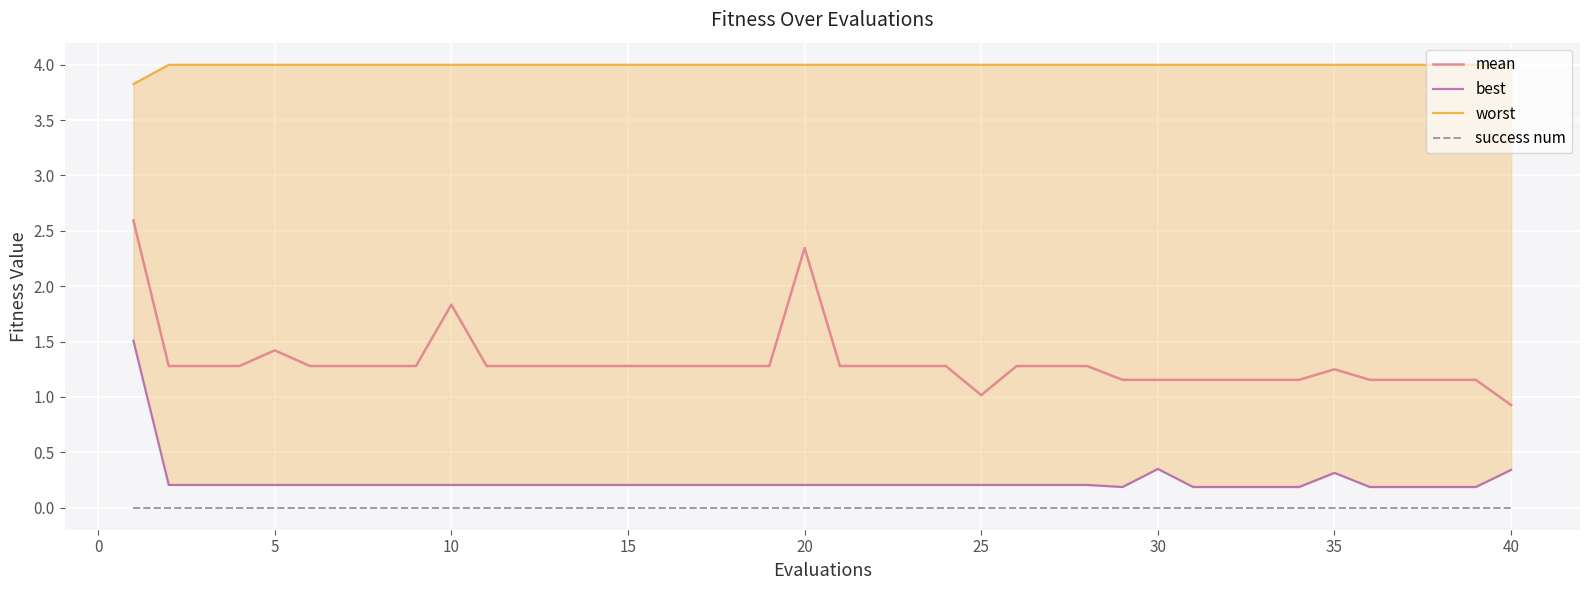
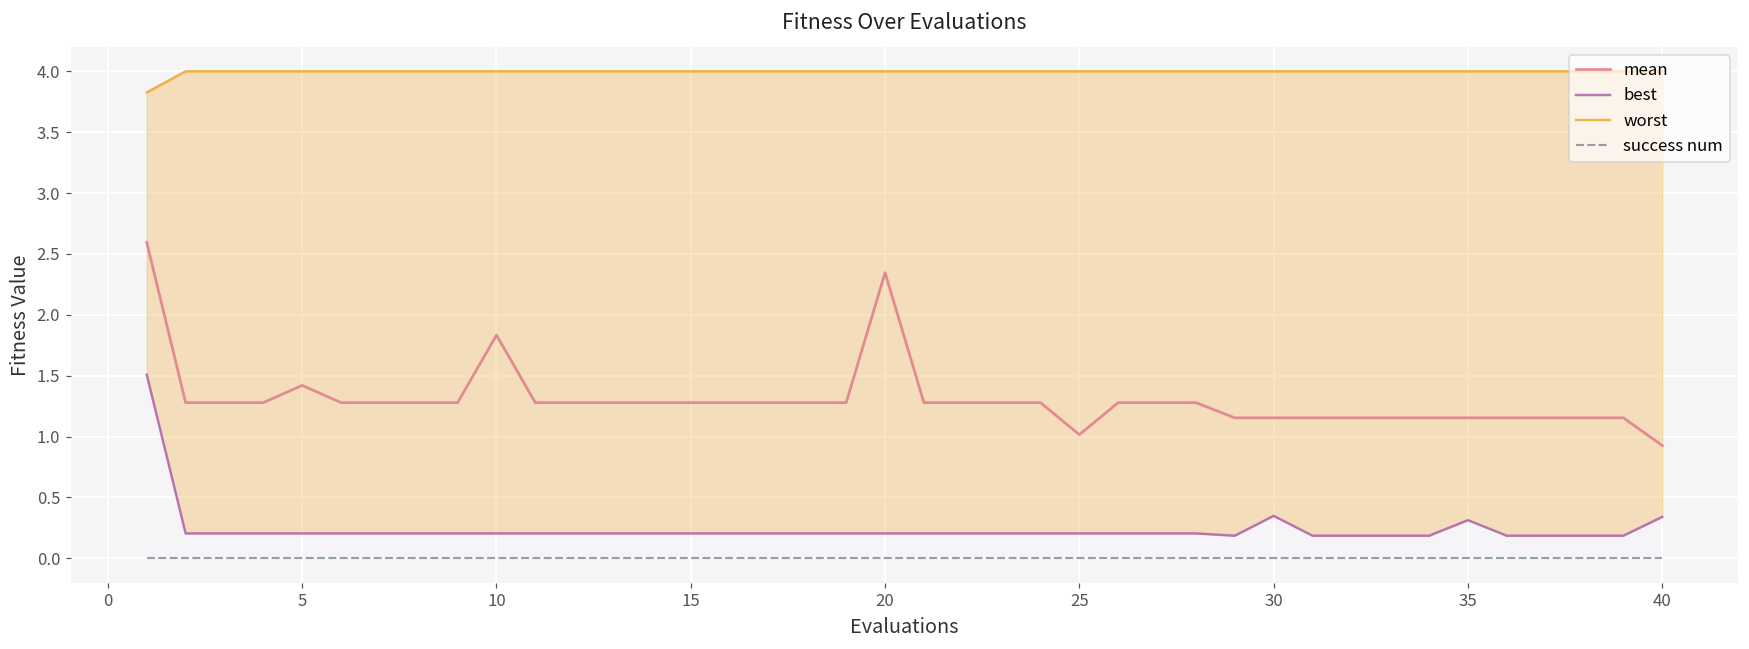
  {
    "mean": {
      "5": 1.42,
      "10": 1.83,
      "15": 1.28,
      "20": 2.35,
      "25": 1.02,
      "30": 1.15,
-     "35": 1.25,
+     "35": 1.15,
      "40": 0.93
    },
    "best": {
      "5": 0.20,
      "10": 0.20,
      "15": 0.20,
      "20": 0.20,
      "25": 0.20,
      "30": 0.35,
      "35": 0.31,
      "40": 0.34
    },
    "worst": {
      "5": 4.00,
      "10": 4.00,
      "15": 4.00,
      "20": 4.00,
      "25": 4.00,
      "30": 4.00,
      "35": 4.00
    },
    "success num": {
      "5": 0.00,
      "10": 0.00,
      "15": 0.00,
      "20": 0.00,
      "25": 0.00,
      "30": 0.00,
      "35": 0.00,
      "40": 0.00
    }
  }
